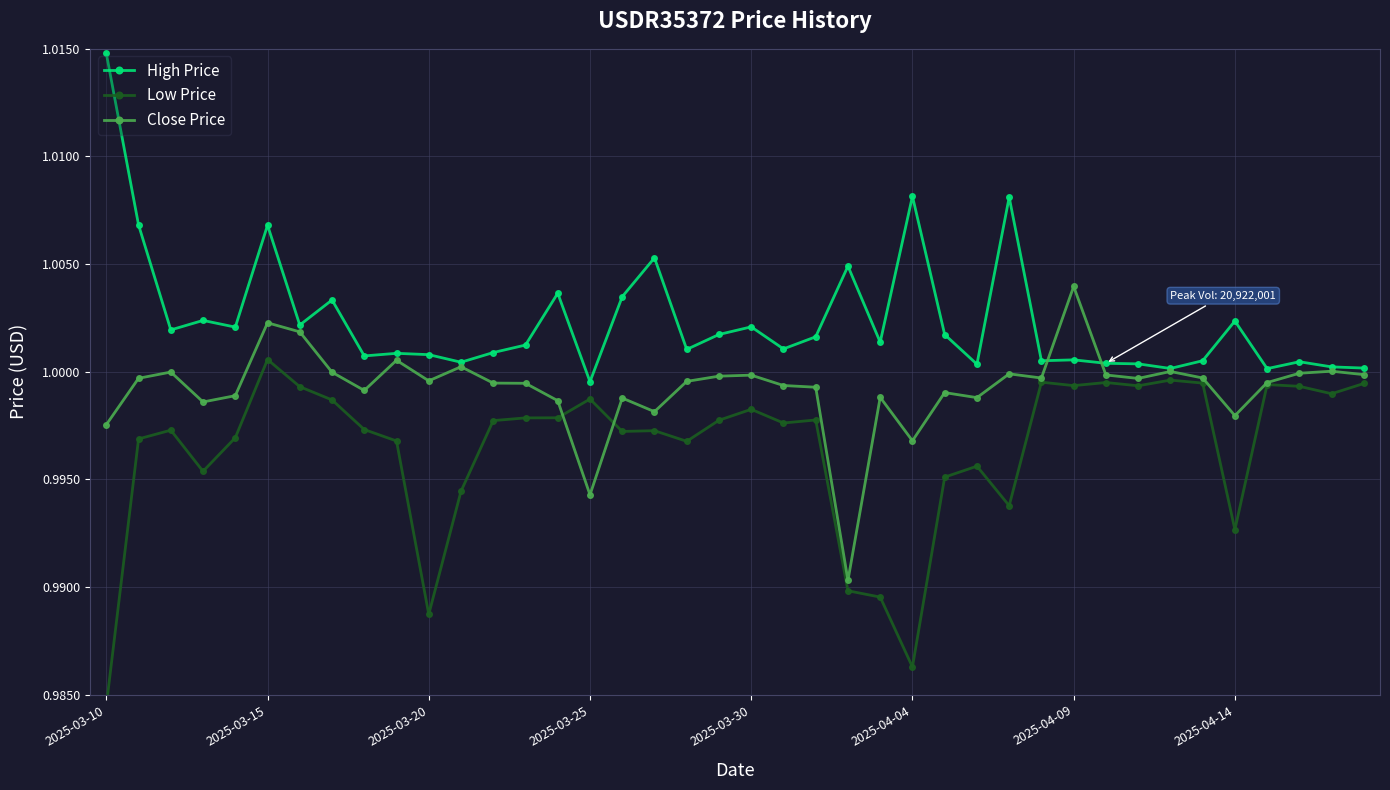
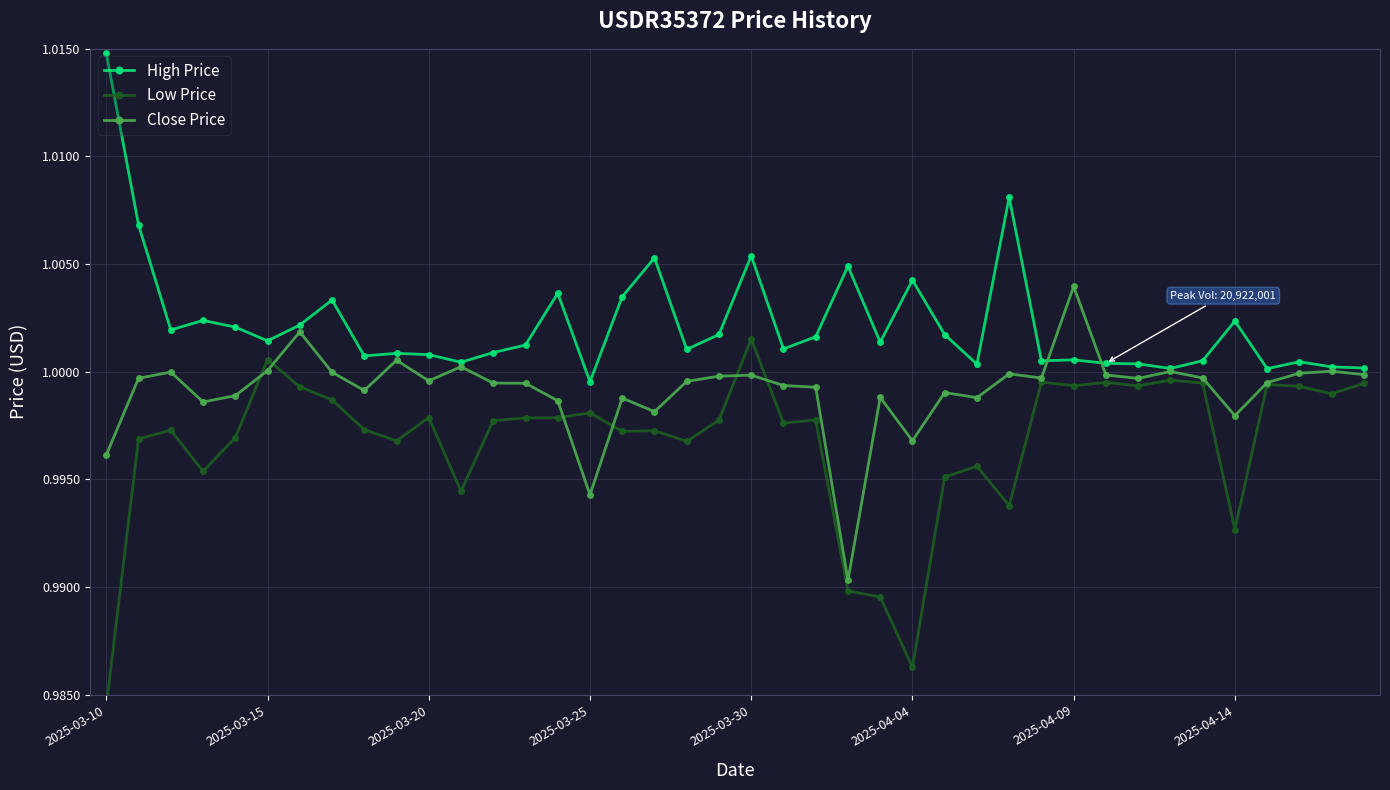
  {
    "High Price": {
      "2025-03-10": 1.0148,
-     "2025-03-15": 1.0068,
+     "2025-03-15": 1.0014,
      "2025-03-20": 1.0008,
      "2025-03-25": 0.9995,
-     "2025-03-30": 1.0021,
-     "2025-04-04": 1.0082,
+     "2025-03-30": 1.0054,
+     "2025-04-04": 1.0043,
      "2025-04-09": 1.0006
    },
    "Low Price": {
      "2025-03-15": 1.0006,
-     "2025-03-20": 0.9887,
-     "2025-03-25": 0.9987,
-     "2025-03-30": 0.9983,
+     "2025-03-20": 0.9979,
+     "2025-03-25": 0.9981,
+     "2025-03-30": 1.0015,
      "2025-04-04": 0.9863,
      "2025-04-09": 0.9994,
      "2025-04-14": 0.9927
    },
    "Close Price": {
-     "2025-03-10": 0.9975,
-     "2025-03-15": 1.0023,
+     "2025-03-10": 0.9961,
+     "2025-03-15": 1.0001,
      "2025-03-20": 0.9996,
      "2025-03-25": 0.9943,
      "2025-03-30": 0.9998,
      "2025-04-04": 0.9968,
      "2025-04-09": 1.0040,
      "2025-04-14": 0.9980
    }
  }
